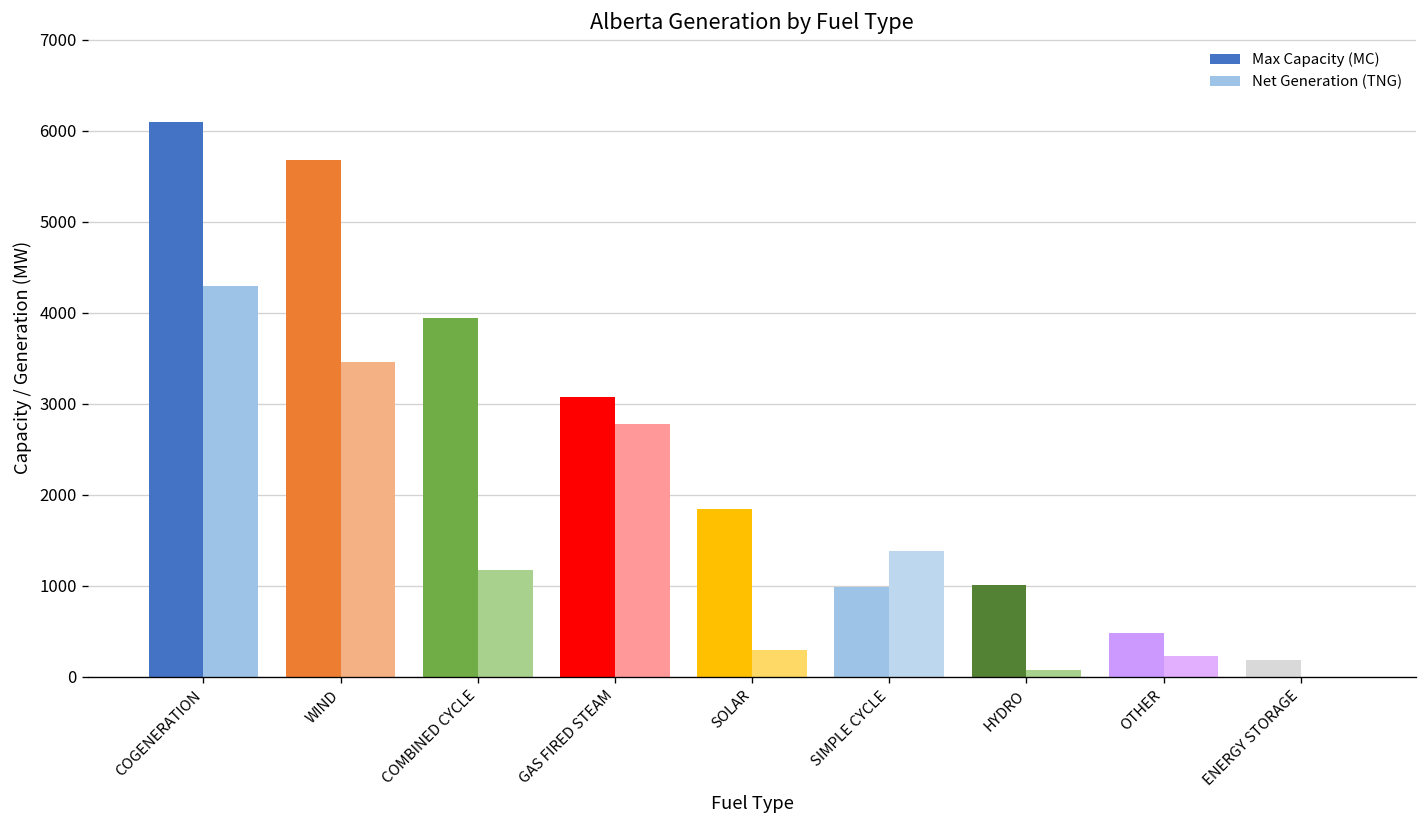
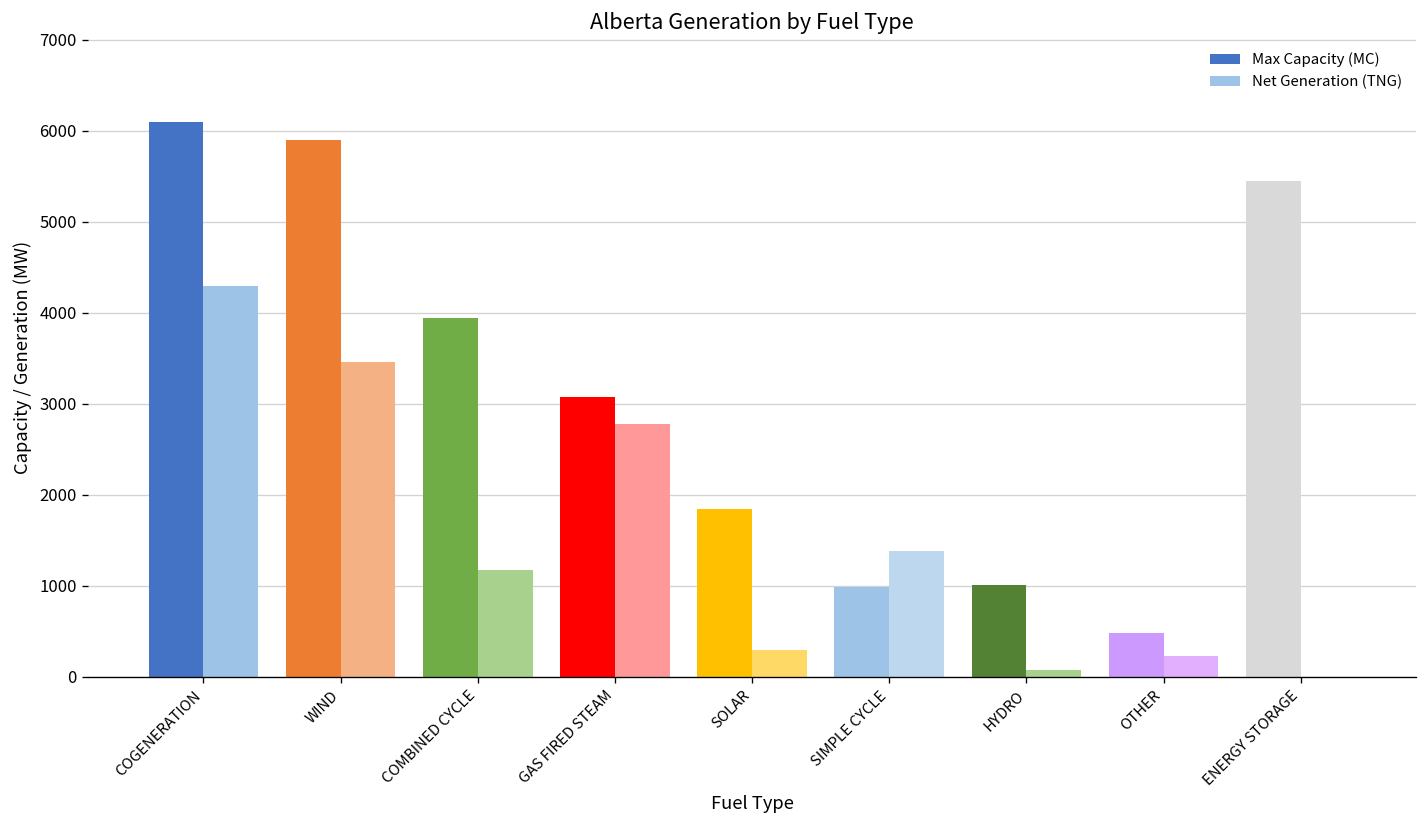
  {
    "Max Capacity (MC)": {
      "COGENERATION": 6100,
-     "WIND": 5700,
+     "WIND": 5900,
      "COMBINED CYCLE": 3900,
      "GAS FIRED STEAM": 3100,
      "SOLAR": 1900,
      "SIMPLE CYCLE": 1000,
      "HYDRO": 1000,
      "OTHER": 500,
-     "ENERGY STORAGE": 200
+     "ENERGY STORAGE": 5500
    },
    "Net Generation (TNG)": {
      "COGENERATION": 4300,
      "WIND": 3500,
      "COMBINED CYCLE": 1200,
      "GAS FIRED STEAM": 2800,
      "SOLAR": 300,
      "SIMPLE CYCLE": 1400,
      "HYDRO": 100,
      "OTHER": 200,
      "ENERGY STORAGE": 0
    }
  }
